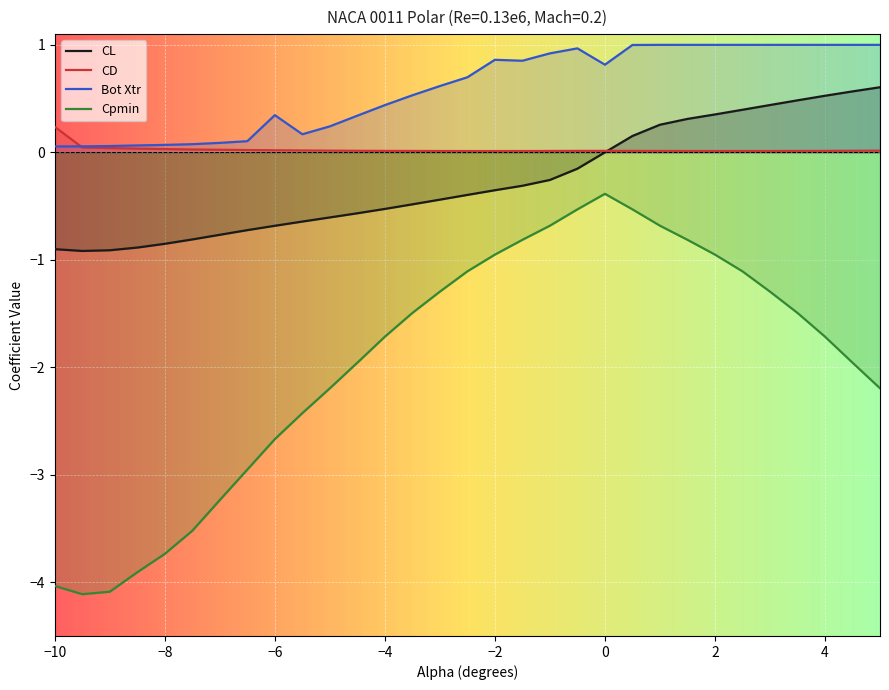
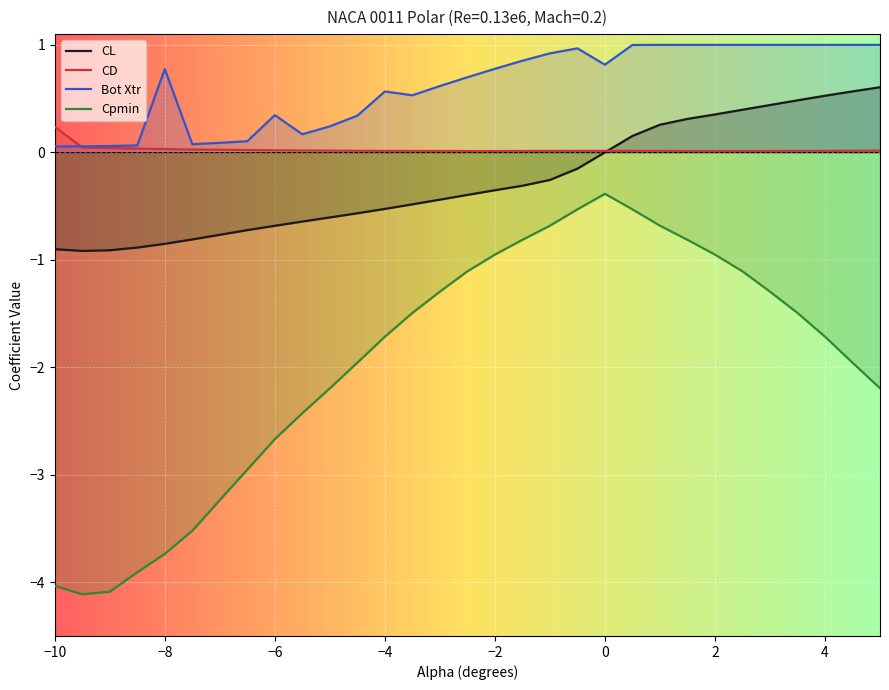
  {
    "CD": {
      "−10": 0.24,
      "−8": 0.03
    },
    "Bot Xtr": {
      "−10": 0.05,
-     "−8": 0.07,
+     "−8": 0.78,
      "−6": 0.35,
-     "−4": 0.44,
-     "−2": 0.86,
+     "−4": 0.57,
+     "−2": 0.78,
      "0": 0.82,
      "2": 1.00,
      "4": 1.00
    }
  }
